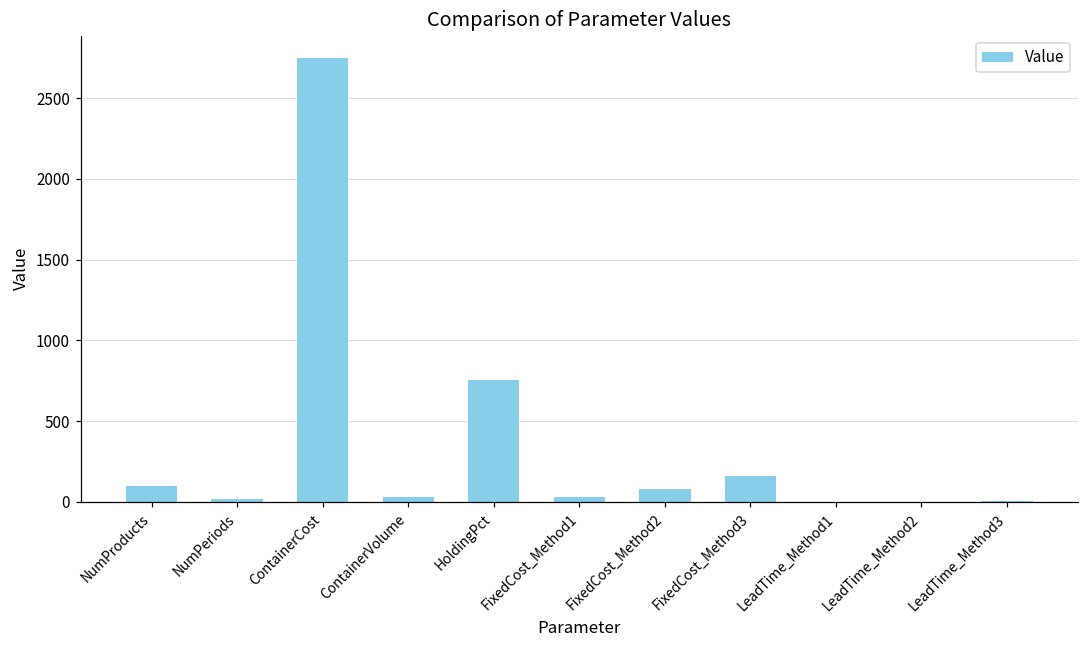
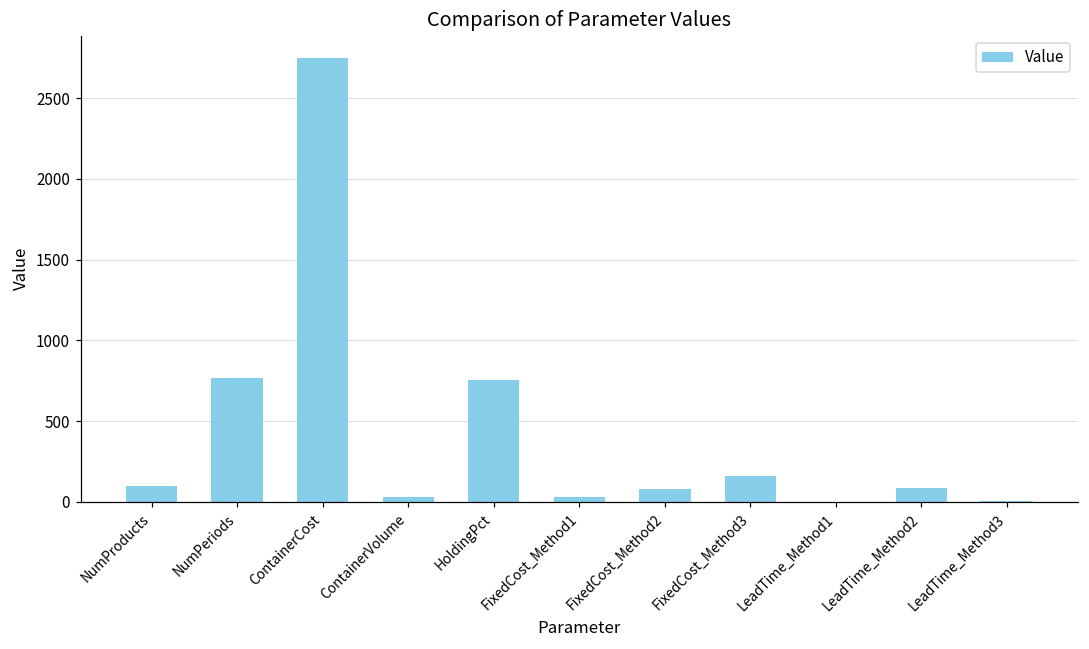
  {
    "NumProducts": 100,
-   "NumPeriods": 20,
+   "NumPeriods": 770,
    "ContainerCost": 2750,
    "ContainerVolume": 30,
    "HoldingPct": 760,
    "FixedCost_Method1": 30,
    "FixedCost_Method2": 80,
    "FixedCost_Method3": 160,
-   "LeadTime_Method2": 0
+   "LeadTime_Method2": 90
  }
